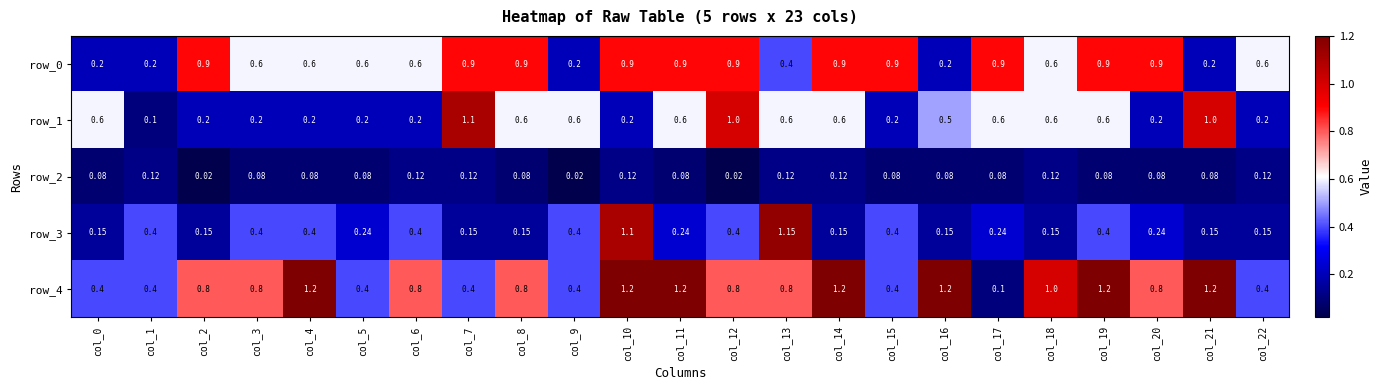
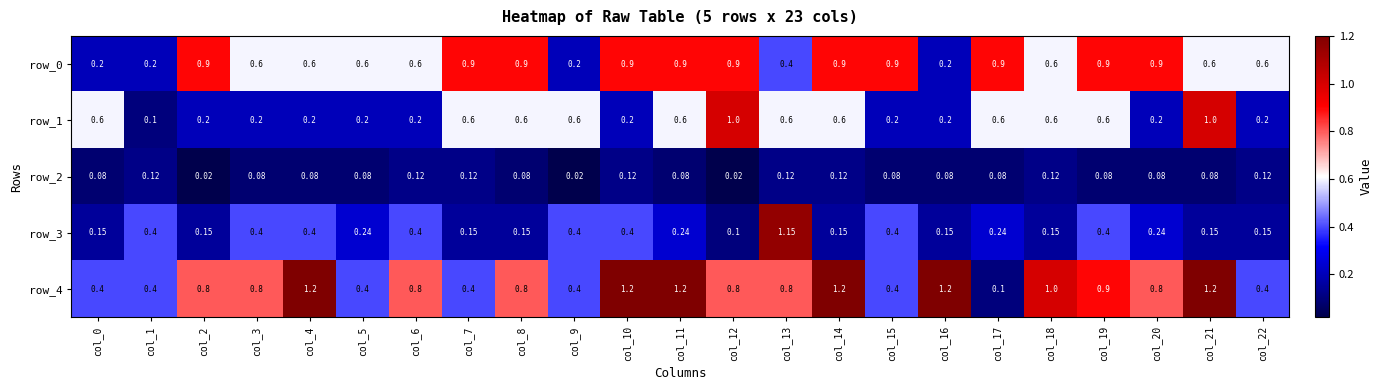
  {
    "row_0": {
      "col_0": 0.2,
      "col_1": 0.2,
      "col_2": 0.9,
      "col_3": 0.6,
      "col_4": 0.6,
      "col_5": 0.6,
      "col_6": 0.6,
      "col_7": 0.9,
      "col_8": 0.9,
      "col_9": 0.2,
      "col_10": 0.9,
      "col_11": 0.9,
      "col_12": 0.9,
      "col_13": 0.4,
      "col_14": 0.9,
      "col_15": 0.9,
      "col_16": 0.2,
      "col_17": 0.9,
      "col_18": 0.6,
      "col_19": 0.9,
      "col_20": 0.9,
-     "col_21": 0.2,
+     "col_21": 0.6,
      "col_22": 0.6
    },
    "row_1": {
      "col_0": 0.6,
      "col_1": 0.1,
      "col_2": 0.2,
      "col_3": 0.2,
      "col_4": 0.2,
      "col_5": 0.2,
      "col_6": 0.2,
-     "col_7": 1.1,
+     "col_7": 0.6,
      "col_8": 0.6,
      "col_9": 0.6,
      "col_10": 0.2,
      "col_11": 0.6,
      "col_12": 1.0,
      "col_13": 0.6,
      "col_14": 0.6,
      "col_15": 0.2,
-     "col_16": 0.5,
+     "col_16": 0.2,
      "col_17": 0.6,
      "col_18": 0.6,
      "col_19": 0.6,
      "col_20": 0.2,
      "col_21": 1.0,
      "col_22": 0.2
    },
    "row_2": {
      "col_0": 0.08,
      "col_1": 0.12,
      "col_2": 0.02,
      "col_3": 0.08,
      "col_4": 0.08,
      "col_5": 0.08,
      "col_6": 0.12,
      "col_7": 0.12,
      "col_8": 0.08,
      "col_9": 0.02,
      "col_10": 0.12,
      "col_11": 0.08,
      "col_12": 0.02,
      "col_13": 0.12,
      "col_14": 0.12,
      "col_15": 0.08,
      "col_16": 0.08,
      "col_17": 0.08,
      "col_18": 0.12,
      "col_19": 0.08,
      "col_20": 0.08,
      "col_21": 0.08,
      "col_22": 0.12
    },
    "row_3": {
      "col_0": 0.15,
      "col_1": 0.4,
      "col_2": 0.15,
      "col_3": 0.4,
      "col_4": 0.4,
      "col_5": 0.24,
      "col_6": 0.4,
      "col_7": 0.15,
      "col_8": 0.15,
      "col_9": 0.4,
-     "col_10": 1.1,
+     "col_10": 0.4,
      "col_11": 0.24,
-     "col_12": 0.4,
+     "col_12": 0.1,
      "col_13": 1.15,
      "col_14": 0.15,
      "col_15": 0.4,
      "col_16": 0.15,
      "col_17": 0.24,
      "col_18": 0.15,
      "col_19": 0.4,
      "col_20": 0.24,
      "col_21": 0.15,
      "col_22": 0.15
    },
    "row_4": {
      "col_0": 0.4,
      "col_1": 0.4,
      "col_2": 0.8,
      "col_3": 0.8,
      "col_4": 1.2,
      "col_5": 0.4,
      "col_6": 0.8,
      "col_7": 0.4,
      "col_8": 0.8,
      "col_9": 0.4,
      "col_10": 1.2,
      "col_11": 1.2,
      "col_12": 0.8,
      "col_13": 0.8,
      "col_14": 1.2,
      "col_15": 0.4,
      "col_16": 1.2,
      "col_17": 0.1,
      "col_18": 1.0,
-     "col_19": 1.2,
+     "col_19": 0.9,
      "col_20": 0.8,
      "col_21": 1.2,
      "col_22": 0.4
    }
  }
